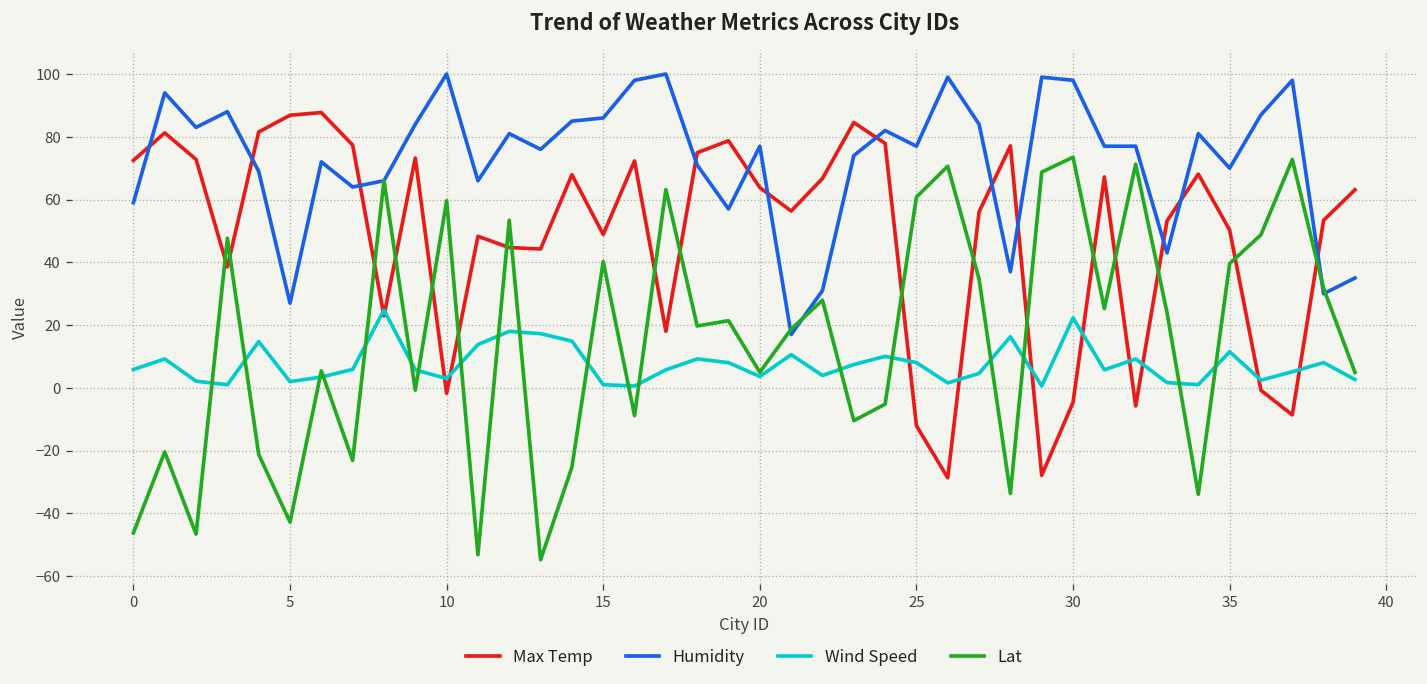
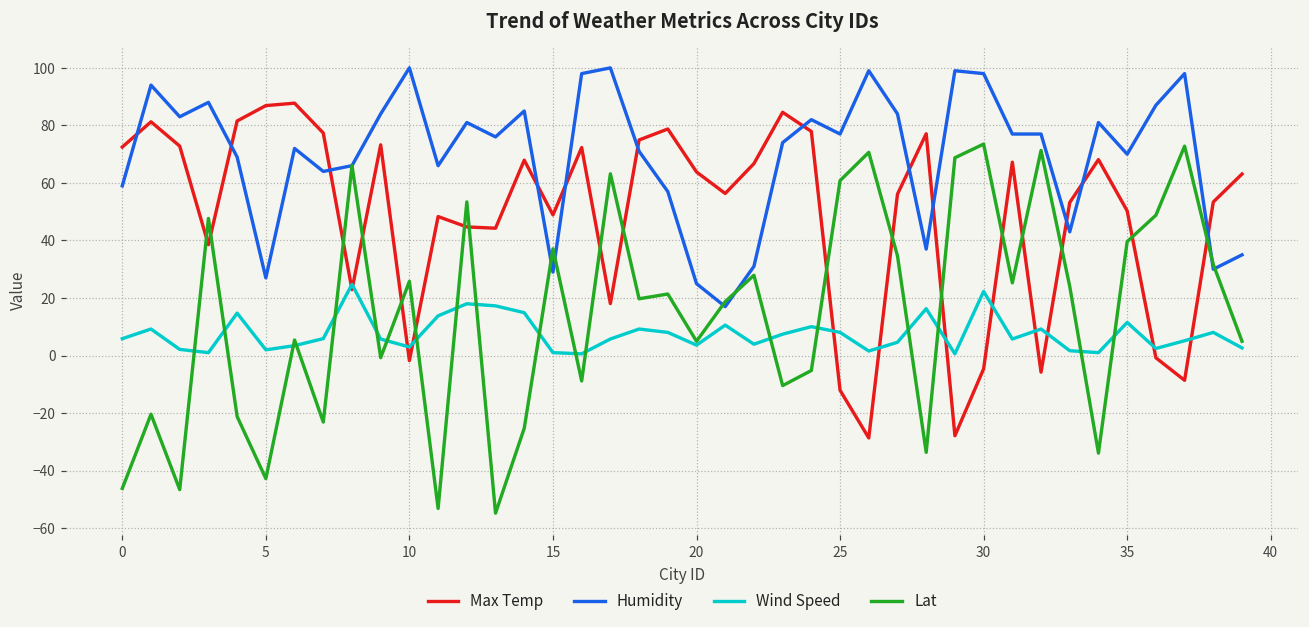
  {
    "Max Temp": {
      "0": 72,
      "5": 87,
      "10": -2,
      "15": 49,
      "20": 64,
      "25": -12,
      "30": -5,
      "35": 50
    },
    "Humidity": {
      "0": 59,
      "5": 27,
      "10": 100,
-     "15": 86,
-     "20": 77,
+     "15": 29,
+     "20": 25,
      "25": 77,
      "30": 98,
      "35": 70
    },
    "Wind Speed": {
      "0": 6,
      "5": 2,
      "10": 3,
      "15": 1,
      "20": 4,
      "25": 8,
      "30": 22,
      "35": 12
    },
    "Lat": {
      "0": -46,
      "5": -43,
-     "10": 60,
-     "15": 40,
+     "10": 26,
+     "15": 37,
      "20": 5,
      "25": 61,
      "30": 74,
      "35": 40
    }
  }
